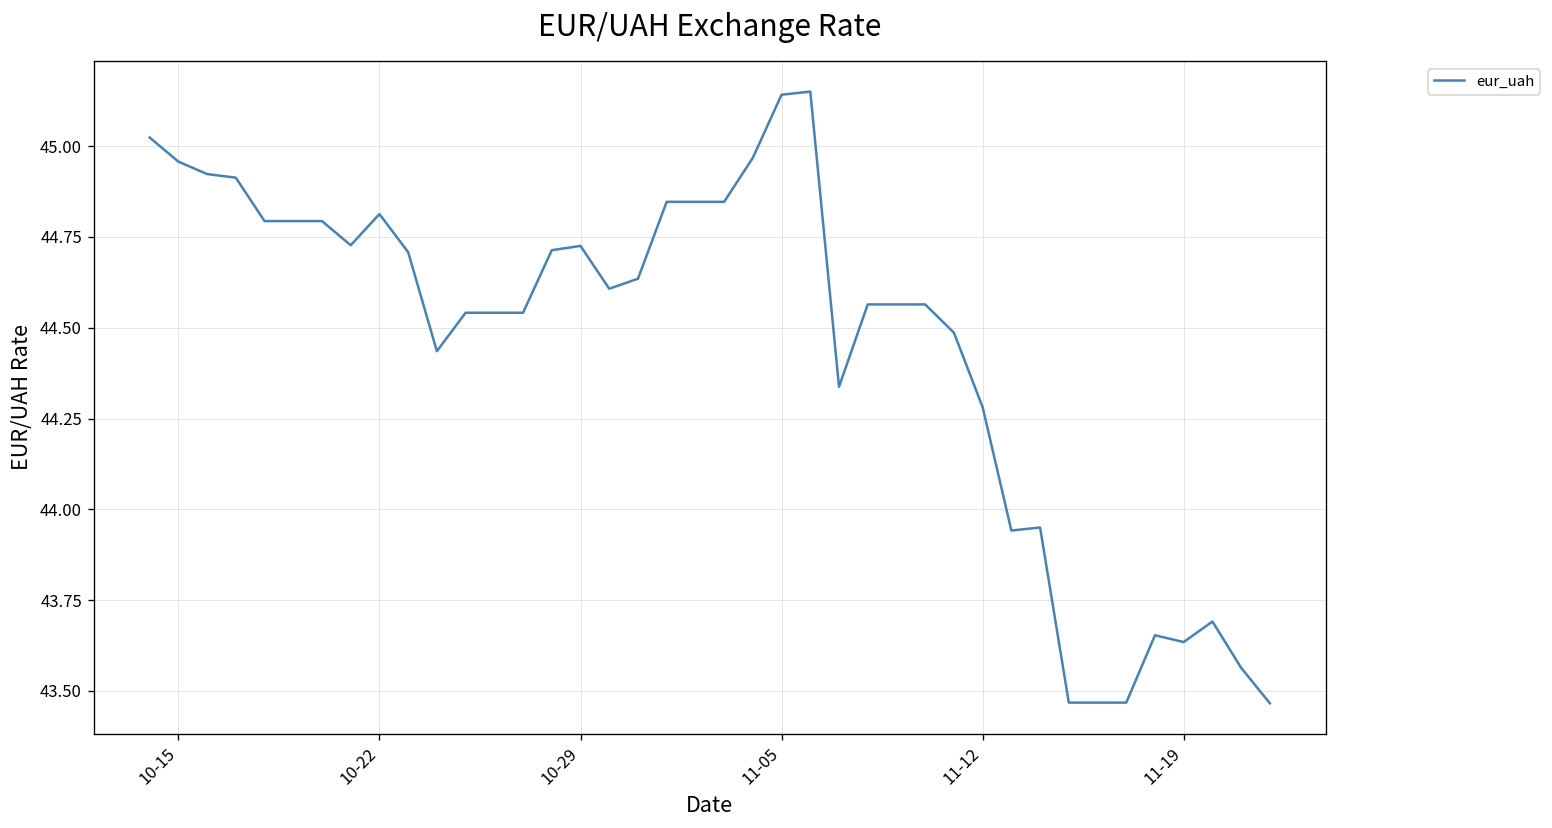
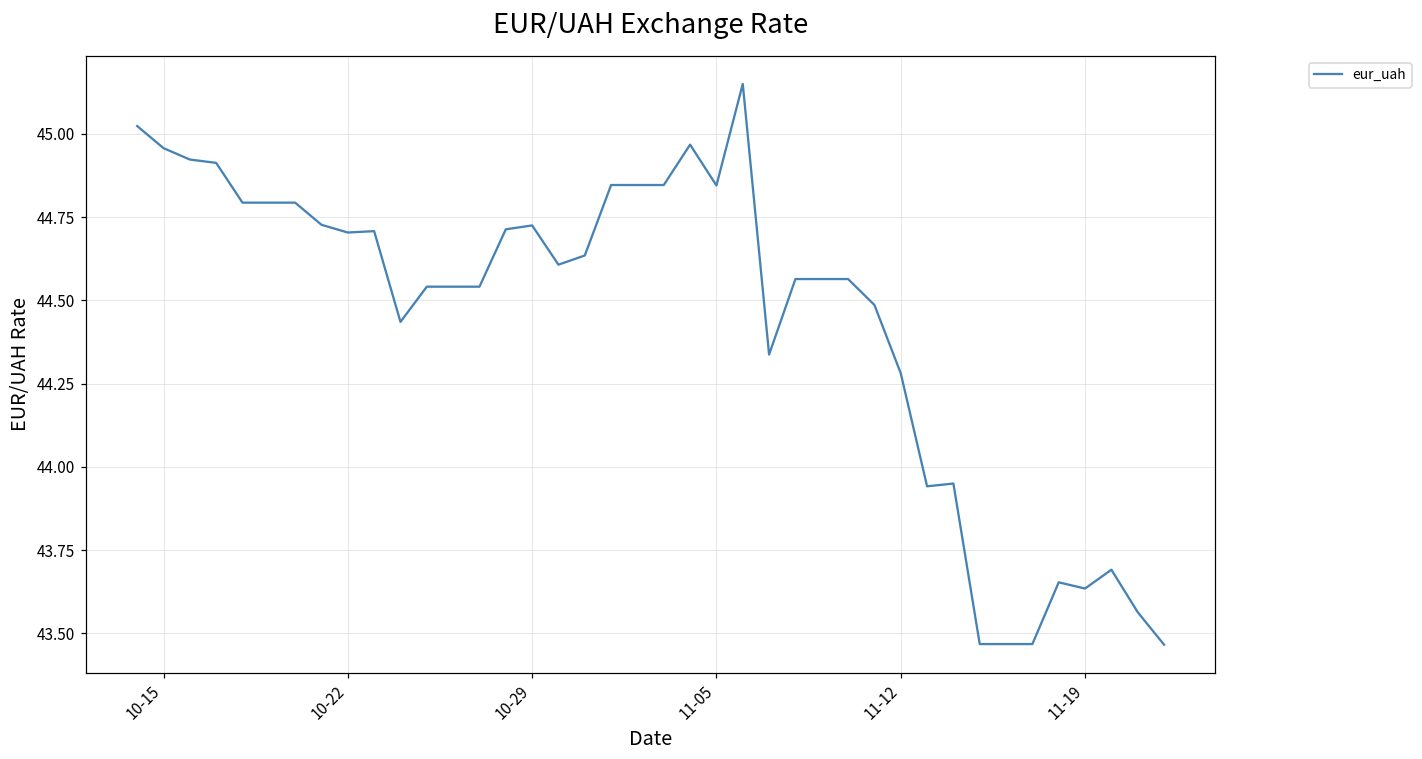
  {
    "10-15": 44.96,
-   "10-22": 44.81,
+   "10-22": 44.70,
    "10-29": 44.73,
-   "11-05": 45.14,
+   "11-05": 44.85,
    "11-12": 44.28,
    "11-19": 43.63
  }
